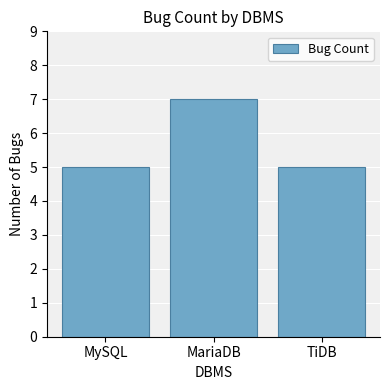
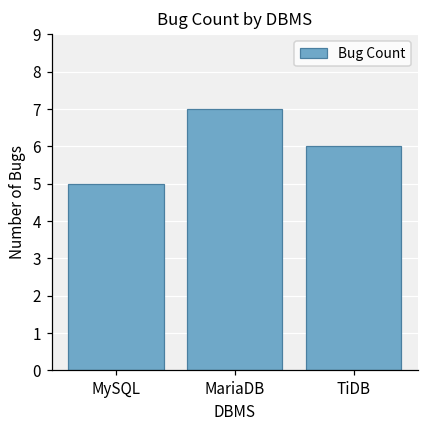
  {
    "MySQL": 5,
    "MariaDB": 7,
-   "TiDB": 5
+   "TiDB": 6
  }
